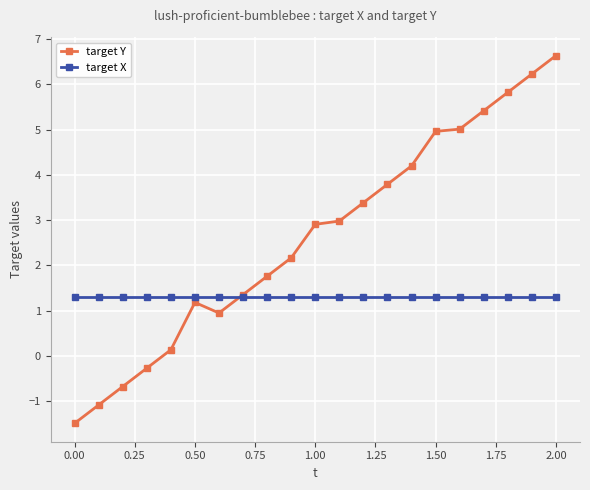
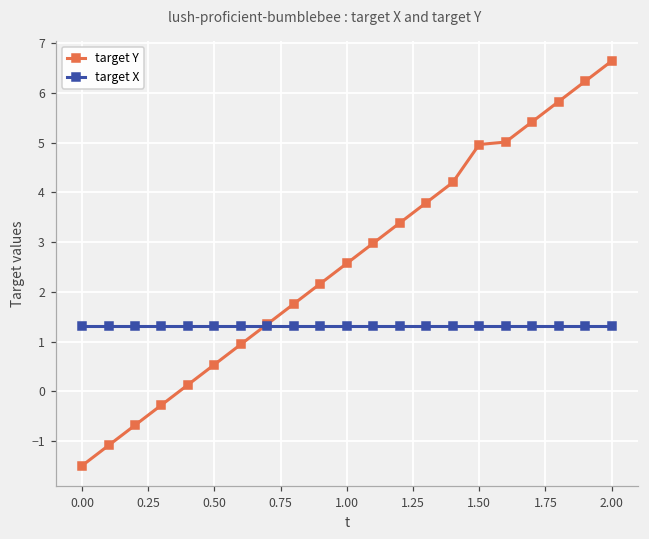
  {
    "target Y": {
      "0.00": -1.5,
-     "0.50": 1.2,
-     "1.00": 2.9,
+     "0.50": 0.5,
+     "1.00": 2.6,
      "1.50": 5.0,
      "2.00": 6.6
    },
    "target X": {
      "0.00": 1.3,
      "0.50": 1.3,
      "1.00": 1.3,
      "1.50": 1.3,
      "2.00": 1.3
    }
  }
